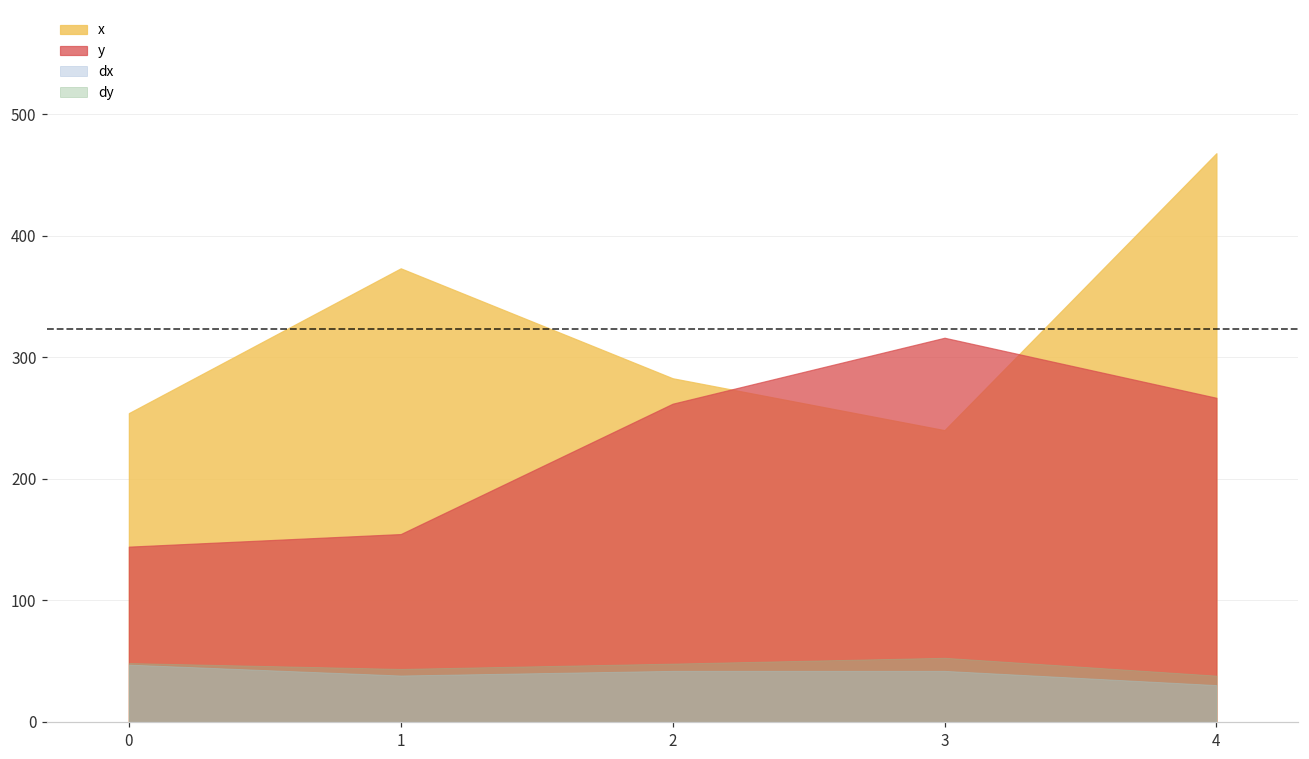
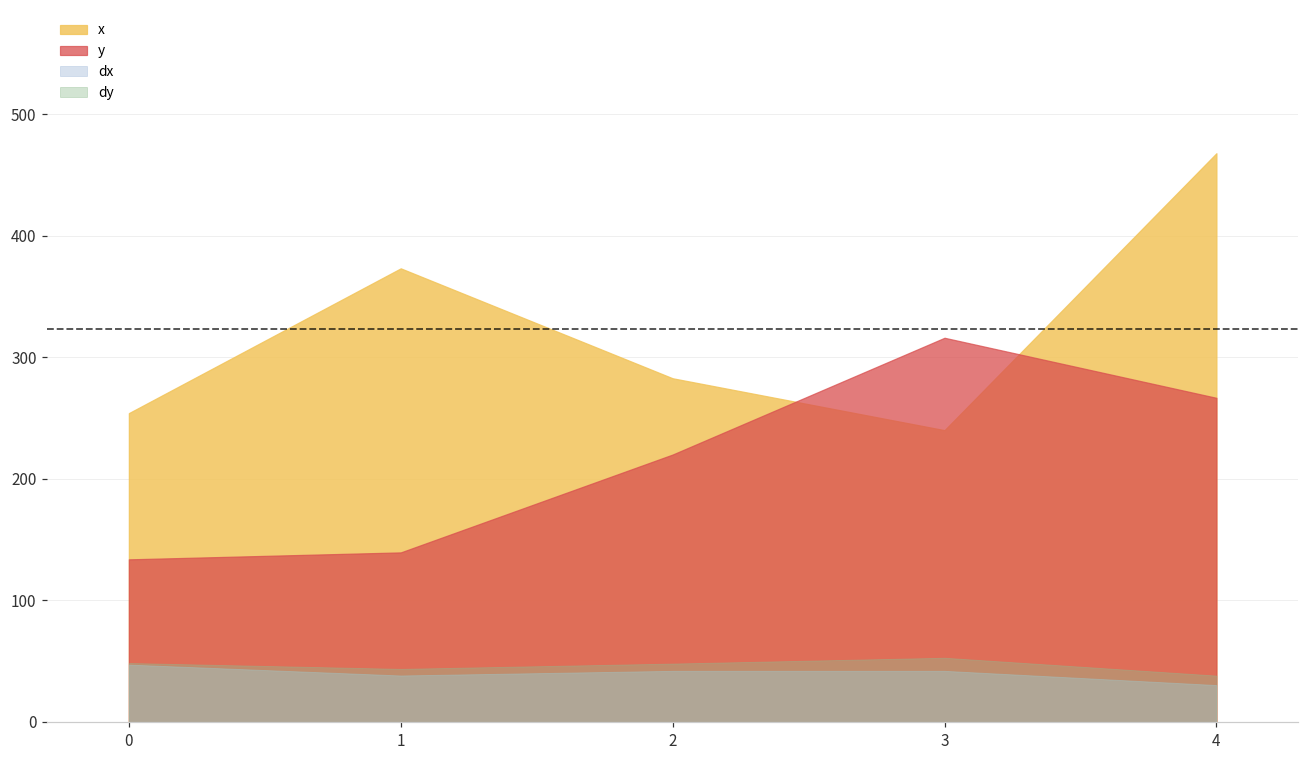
  {
    "x": {
      "0": 254,
      "1": 373,
      "2": 283,
      "3": 240,
      "4": 468
    },
    "y": {
-     "0": 144,
-     "1": 155,
-     "2": 262,
+     "0": 134,
+     "1": 140,
+     "2": 220,
      "3": 316,
      "4": 267
    }
  }
